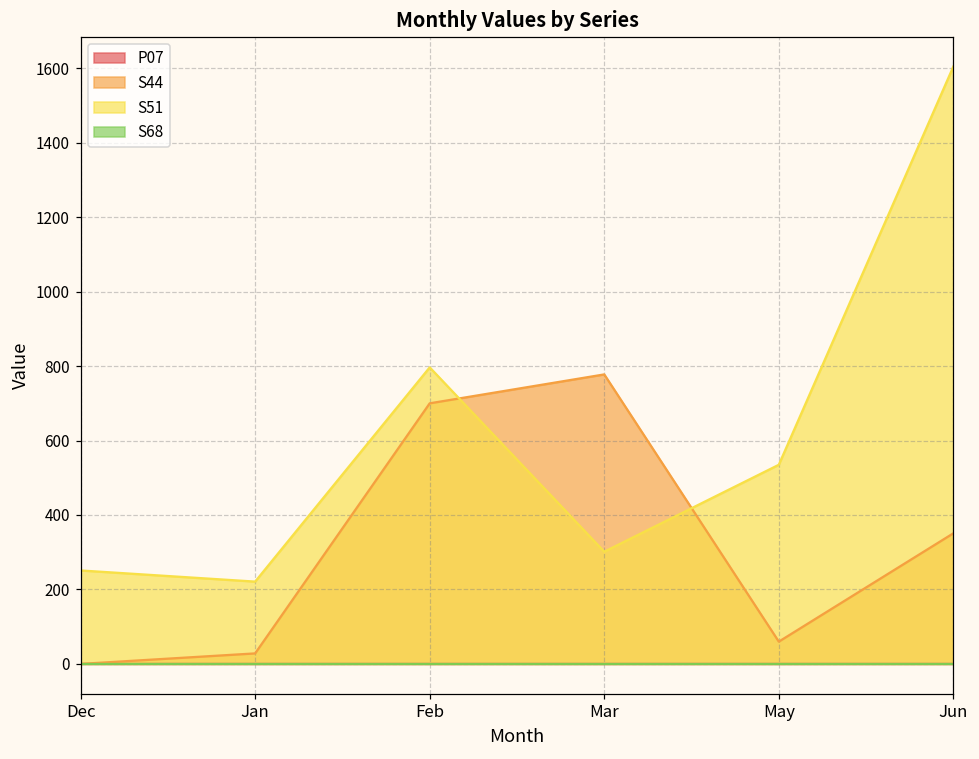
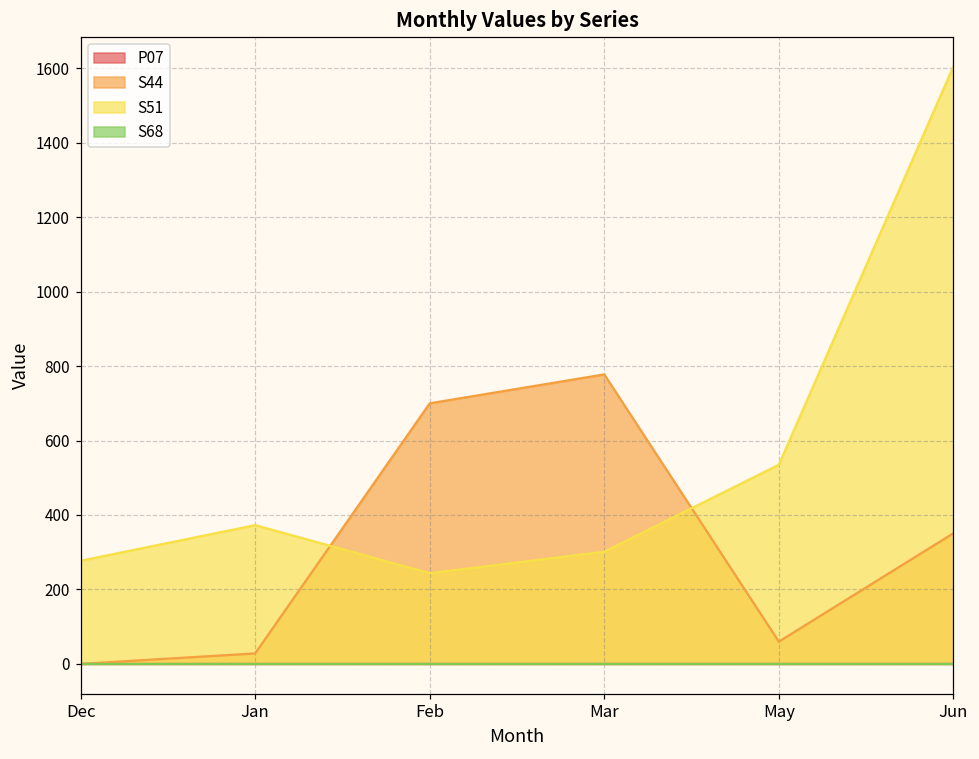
  {
    "S68": {
      "Jan": 0,
      "Feb": 0,
      "Mar": 0,
      "May": 0,
      "Jun": 0
    },
    "S44": {
      "Jan": 30,
      "Feb": 700,
      "Mar": 780,
      "May": 60,
      "Jun": 350
    },
    "S51": {
-     "Dec": 250,
-     "Jan": 220,
-     "Feb": 800,
+     "Dec": 280,
+     "Jan": 370,
+     "Feb": 240,
      "Mar": 300,
      "May": 530,
      "Jun": 1600
    }
  }
